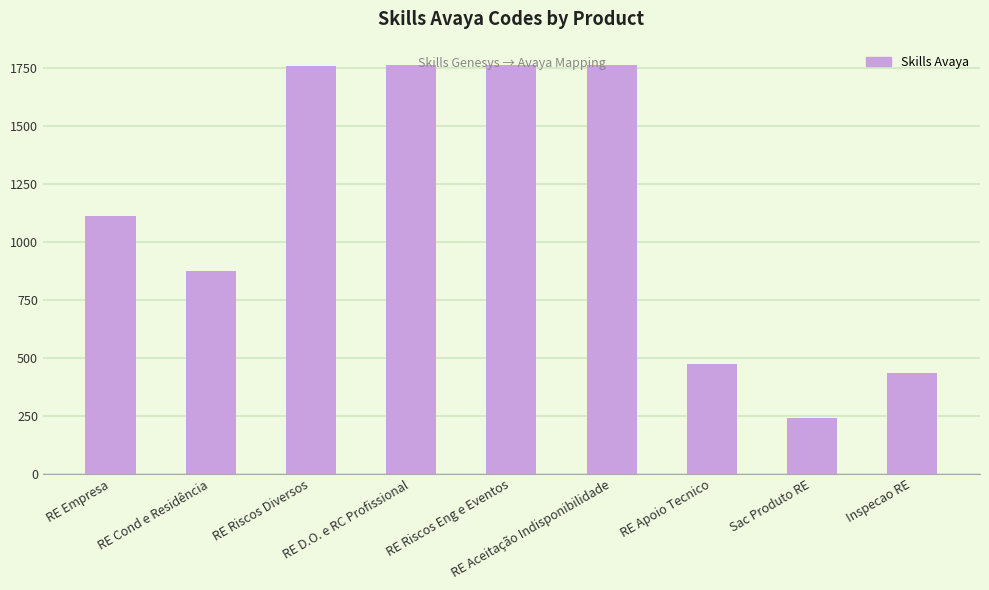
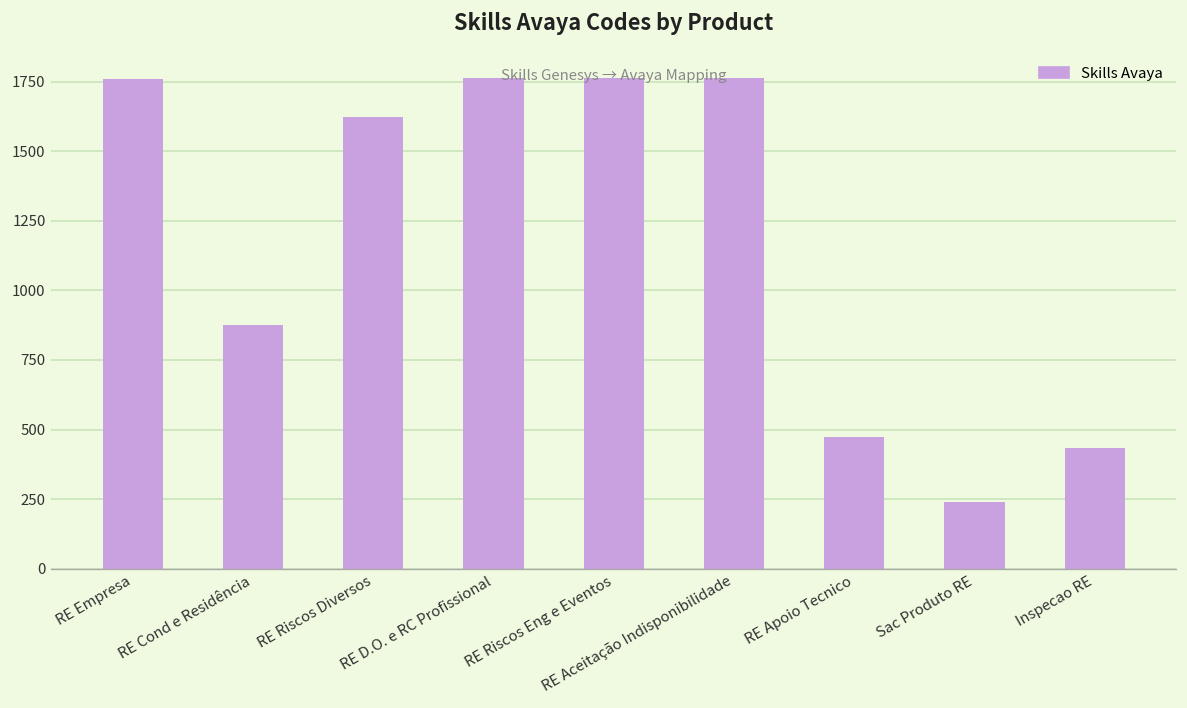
  {
-   "RE Empresa": 1110,
+   "RE Empresa": 1760,
    "RE Cond e Residência": 880,
-   "RE Riscos Diversos": 1760,
+   "RE Riscos Diversos": 1620,
    "RE D.O. e RC Profissional": 1760,
    "RE Riscos Eng e Eventos": 1760,
    "RE Aceitação Indisponibilidade": 1760,
    "RE Apoio Tecnico": 470,
    "Sac Produto RE": 240,
    "Inspecao RE": 440
  }
